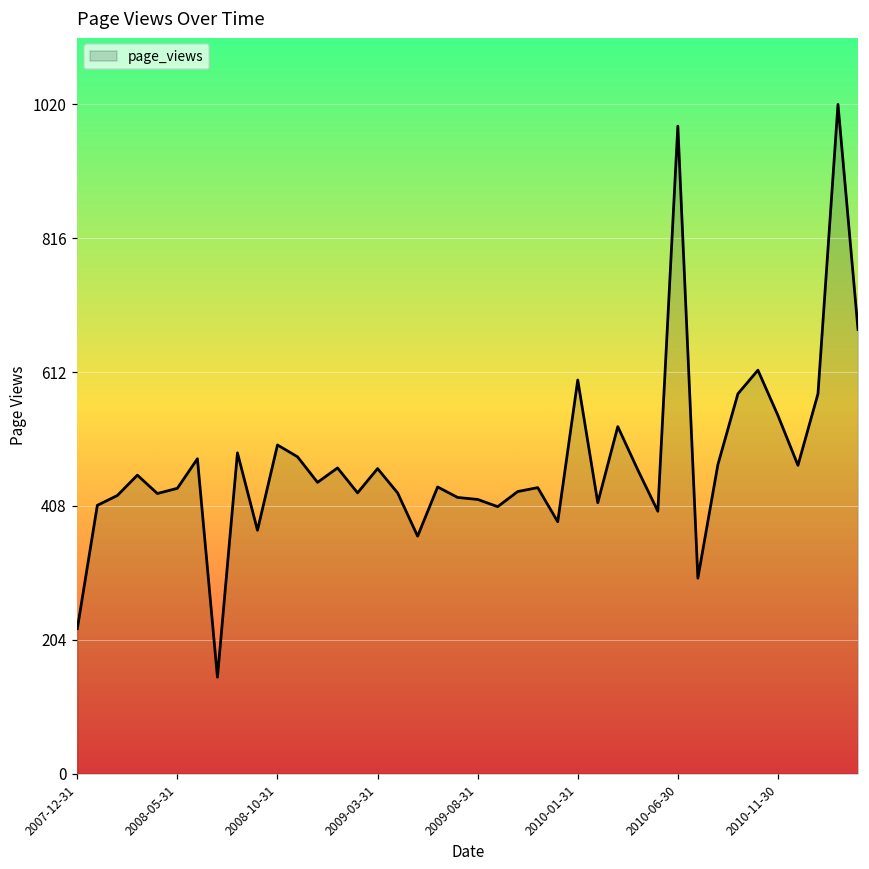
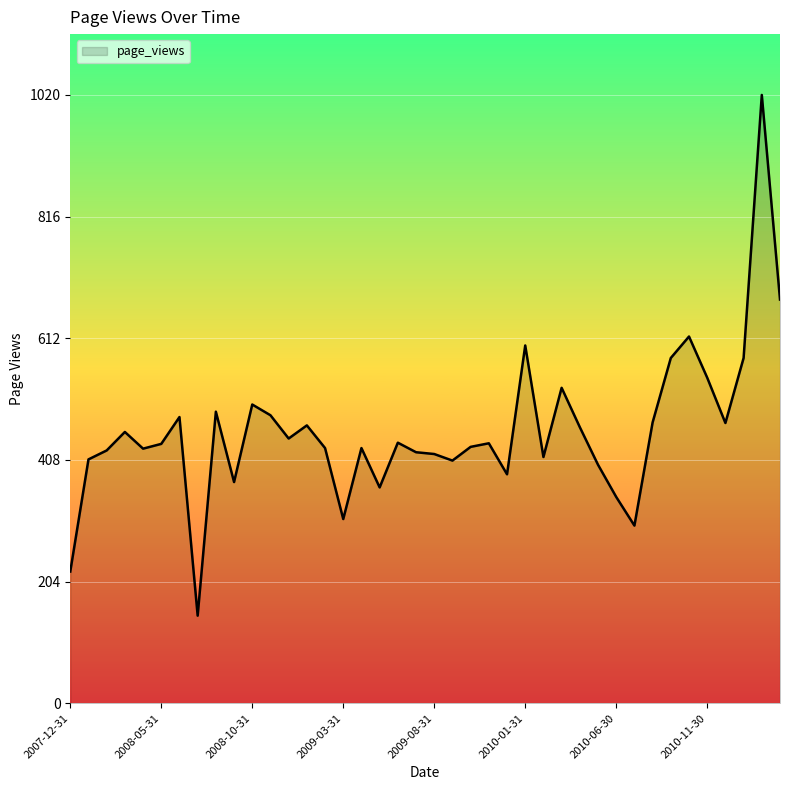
  {
    "2007-12-31": 220,
    "2008-05-31": 440,
    "2008-10-31": 500,
-   "2009-03-31": 470,
+   "2009-03-31": 310,
    "2009-08-31": 420,
    "2010-01-31": 600,
-   "2010-06-30": 990,
+   "2010-06-30": 350,
    "2010-11-30": 550
  }
